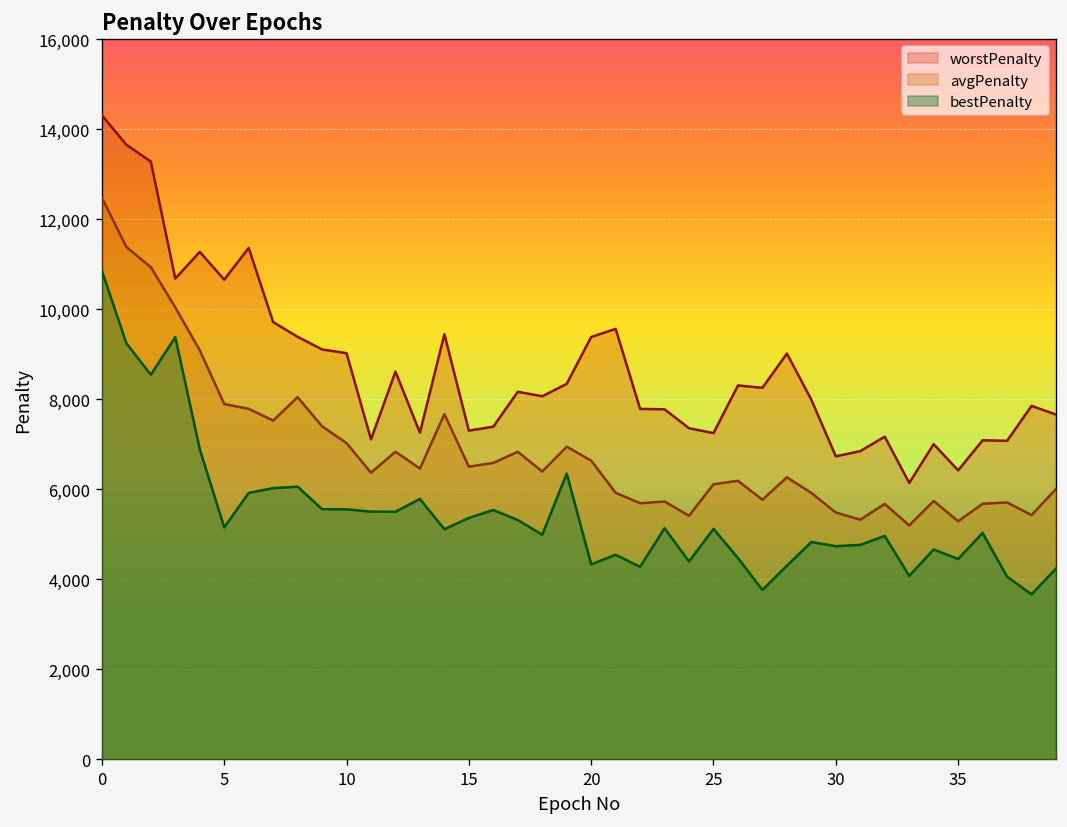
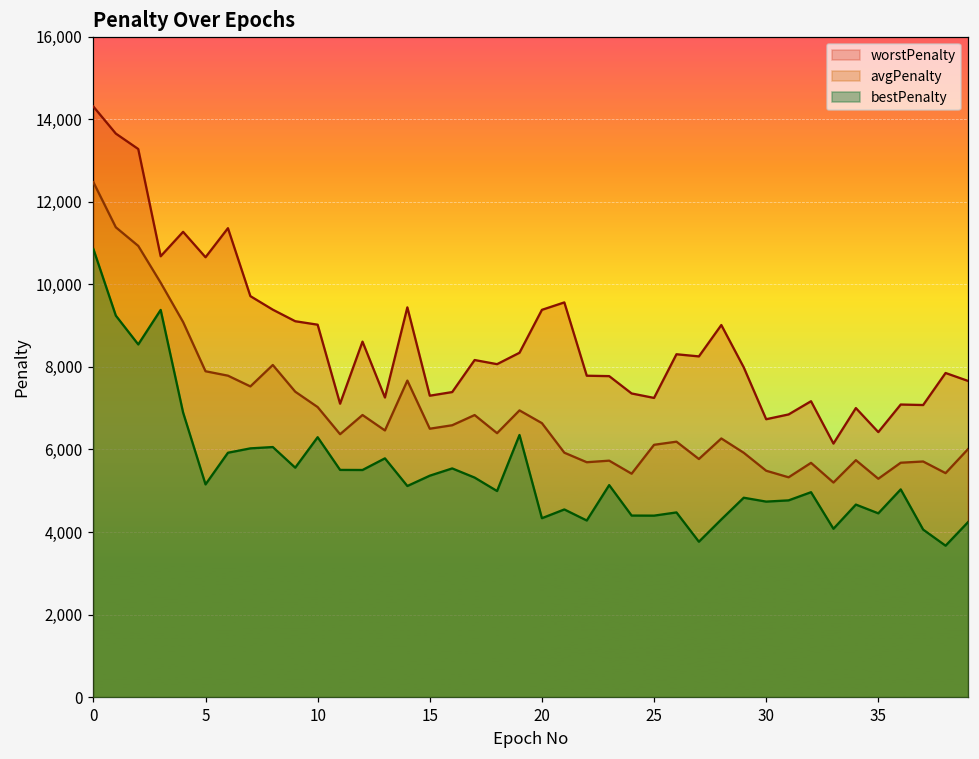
  {
    "bestPenalty": {
      "0": "10,900",
      "5": "5,200",
-     "10": "5,600",
+     "10": "6,300",
      "15": "5,400",
      "20": "4,300",
-     "25": "5,100",
+     "25": "4,400",
      "30": "4,700",
      "35": "4,500"
    }
  }
